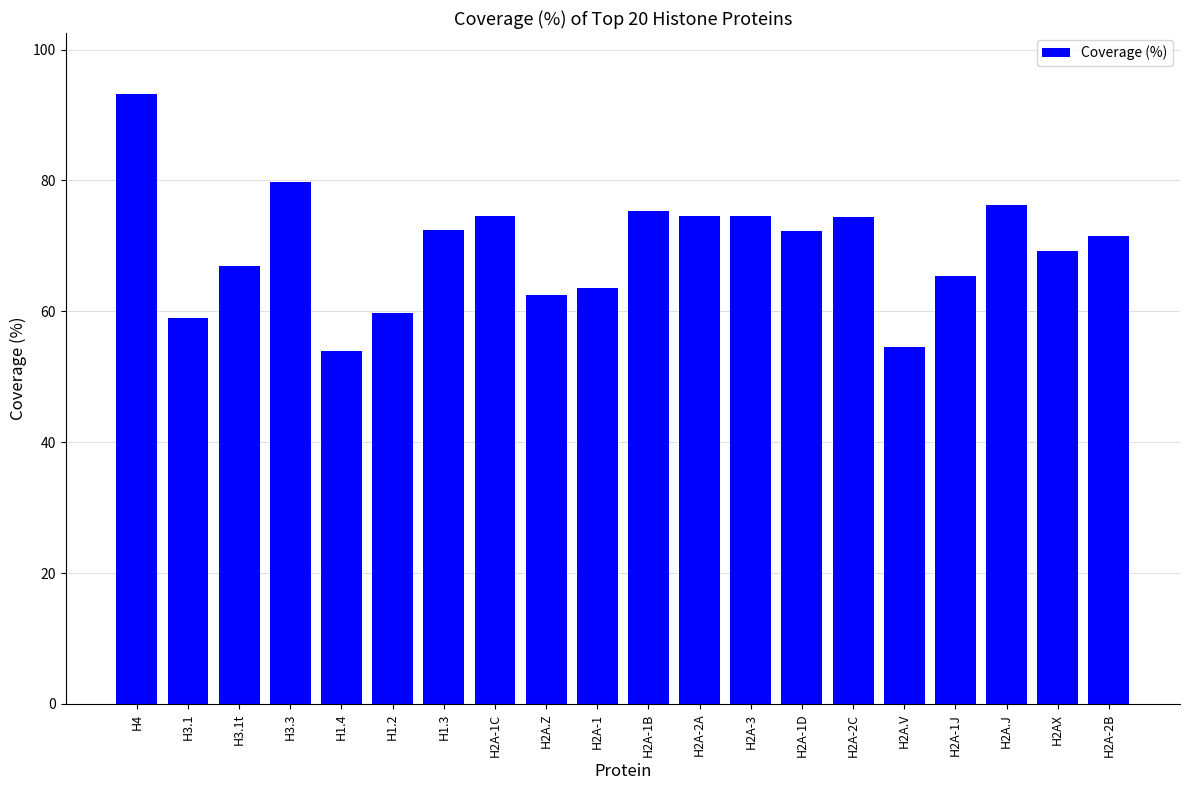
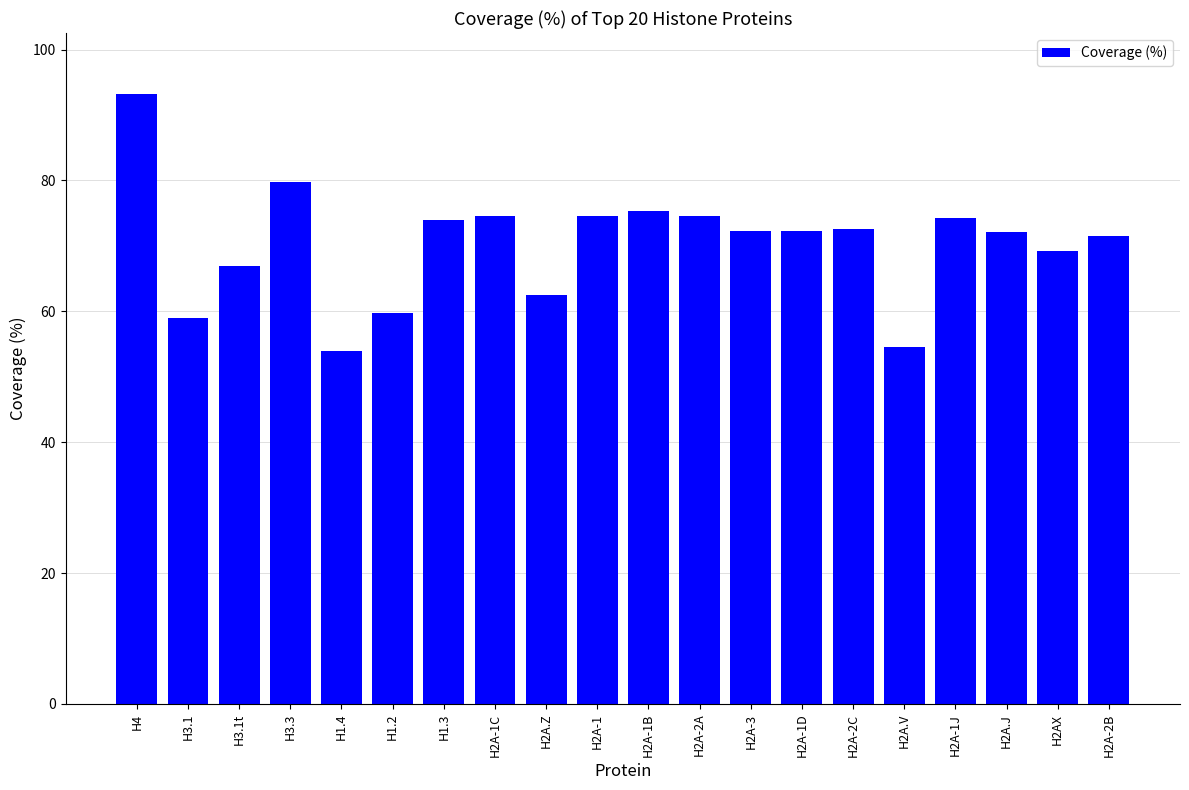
  {
    "H4": 93,
    "H3.1": 59,
    "H3.1t": 67,
    "H3.3": 80,
    "H1.4": 54,
    "H1.2": 60,
-   "H1.3": 72,
+   "H1.3": 74,
    "H2A-1C": 75,
    "H2A.Z": 63,
-   "H2A-1": 64,
+   "H2A-1": 75,
    "H2A-1B": 75,
    "H2A-2A": 75,
-   "H2A-3": 75,
+   "H2A-3": 72,
    "H2A-1D": 72,
-   "H2A-2C": 74,
+   "H2A-2C": 73,
    "H2A.V": 55,
-   "H2A-1J": 65,
-   "H2A.J": 76,
+   "H2A-1J": 74,
+   "H2A.J": 72,
    "H2AX": 69,
    "H2A-2B": 72
  }
